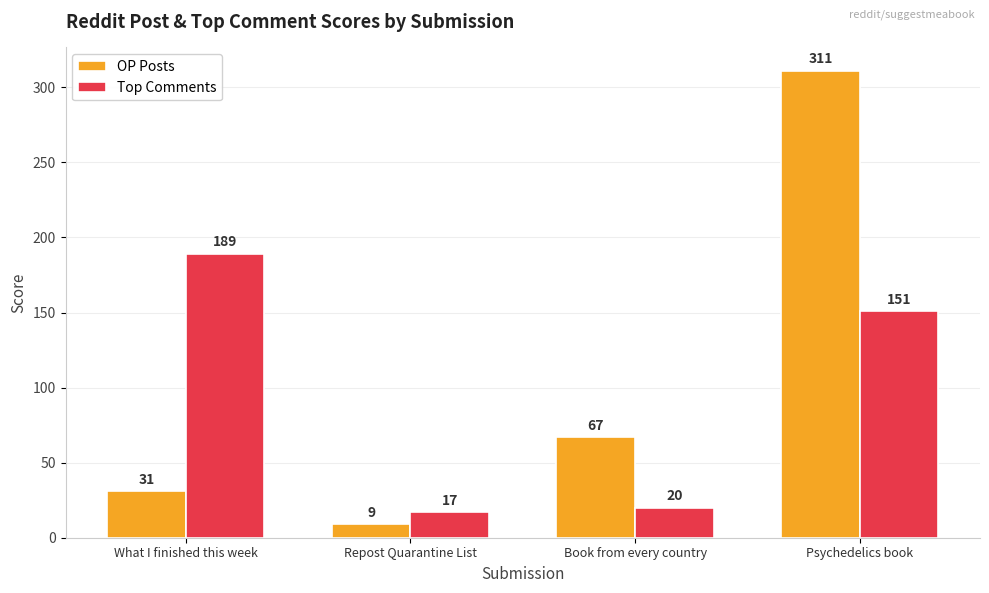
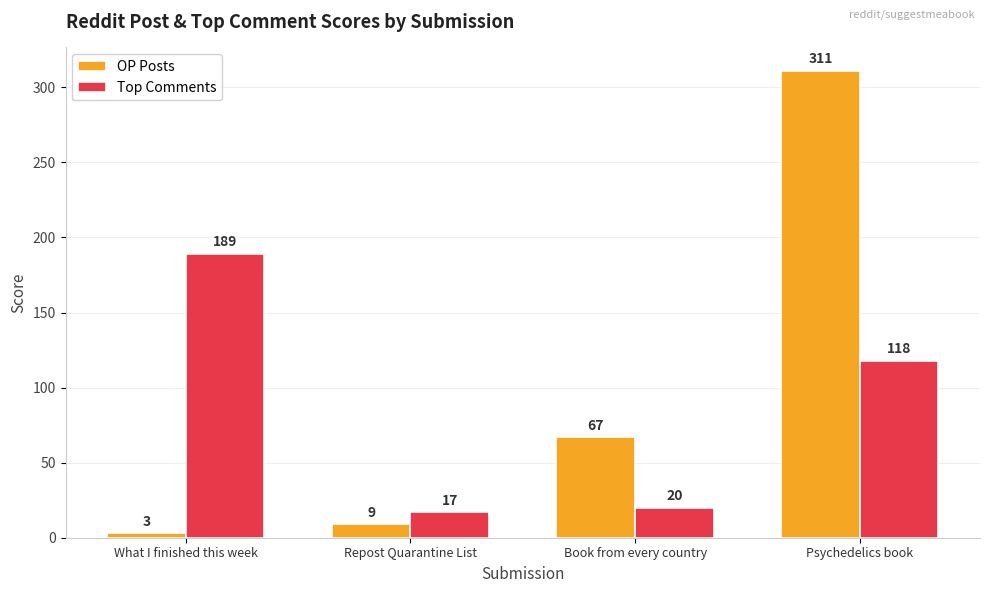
  {
    "OP Posts": {
-     "What I finished this week": 31,
+     "What I finished this week": 3,
      "Repost Quarantine List": 9,
      "Book from every country": 67,
      "Psychedelics book": 311
    },
    "Top Comments": {
      "What I finished this week": 189,
      "Repost Quarantine List": 17,
      "Book from every country": 20,
-     "Psychedelics book": 151
+     "Psychedelics book": 118
    }
  }
